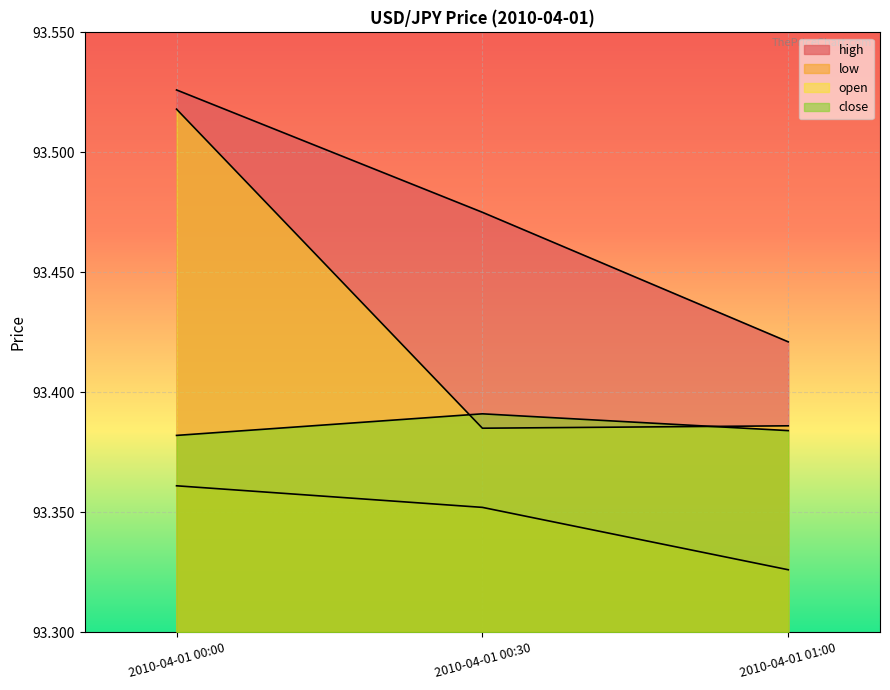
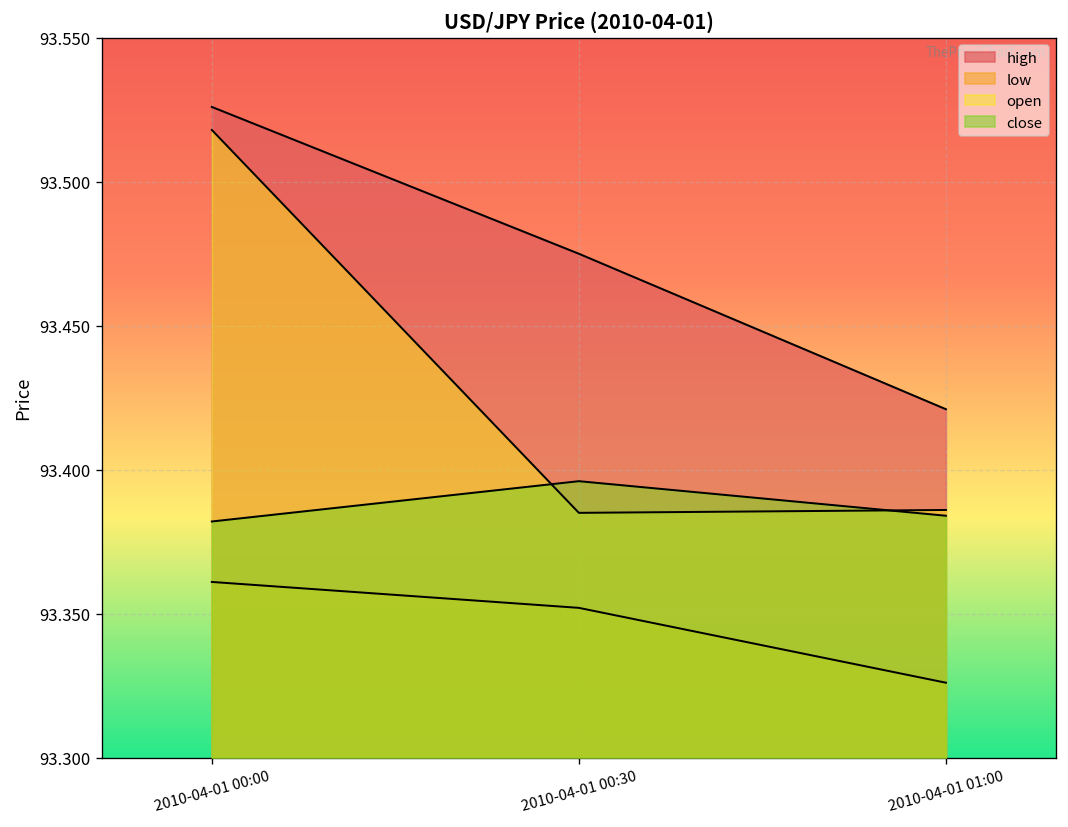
  {
    "high": {
      "2010-04-01 00:00": 93.526,
      "2010-04-01 00:30": 93.475,
      "2010-04-01 01:00": 93.421
    },
    "low": {
      "2010-04-01 00:00": 93.361,
      "2010-04-01 00:30": 93.352,
      "2010-04-01 01:00": 93.326
    },
    "open": {
      "2010-04-01 00:00": 93.518,
      "2010-04-01 00:30": 93.385,
      "2010-04-01 01:00": 93.386
    },
    "close": {
      "2010-04-01 00:00": 93.382,
-     "2010-04-01 00:30": 93.391,
+     "2010-04-01 00:30": 93.396,
      "2010-04-01 01:00": 93.384
    }
  }
